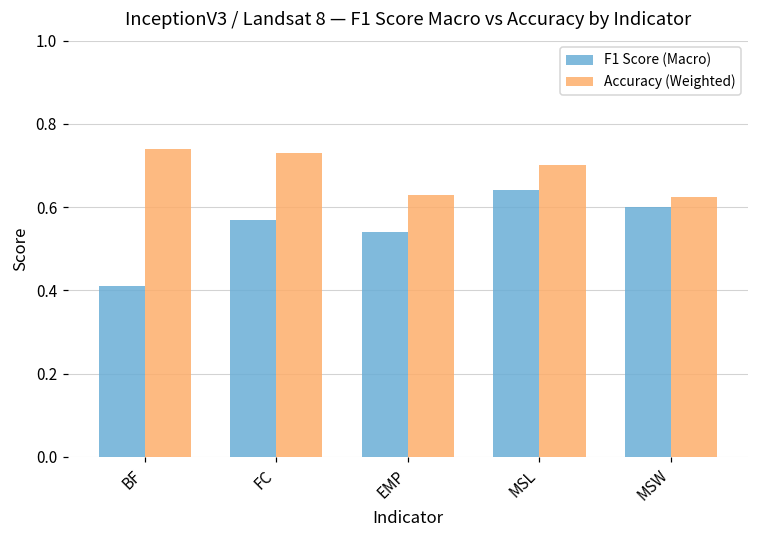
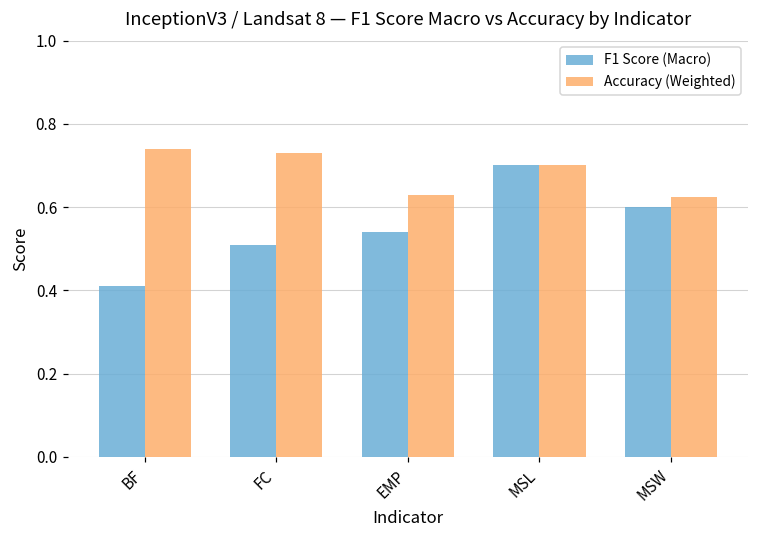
  {
    "F1 Score (Macro)": {
      "BF": 0.41,
-     "FC": 0.57,
+     "FC": 0.51,
      "EMP": 0.54,
-     "MSL": 0.64,
+     "MSL": 0.70,
      "MSW": 0.60
    },
    "Accuracy (Weighted)": {
      "BF": 0.74,
      "FC": 0.73,
      "EMP": 0.63,
      "MSL": 0.70,
      "MSW": 0.63
    }
  }
